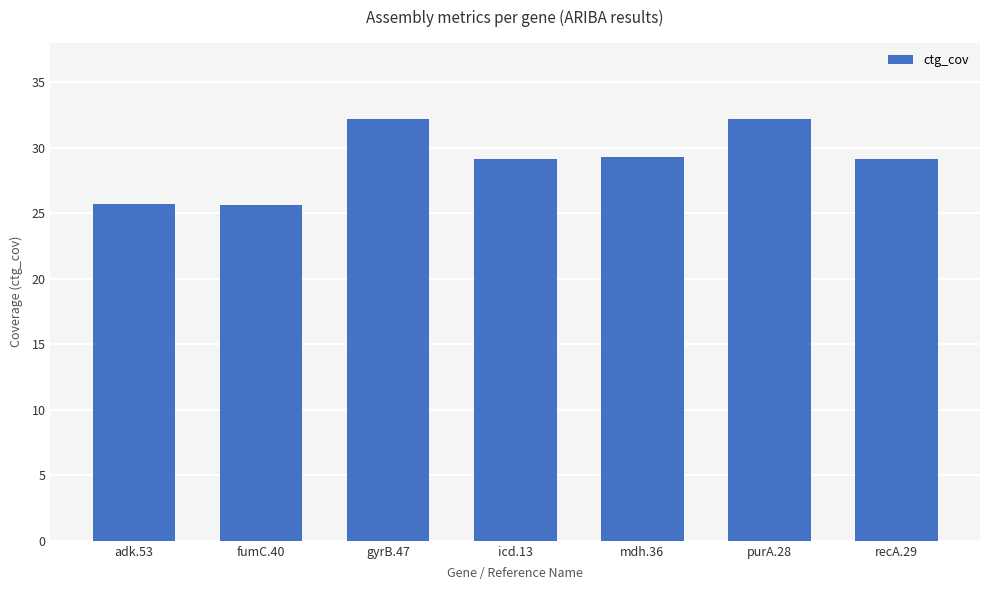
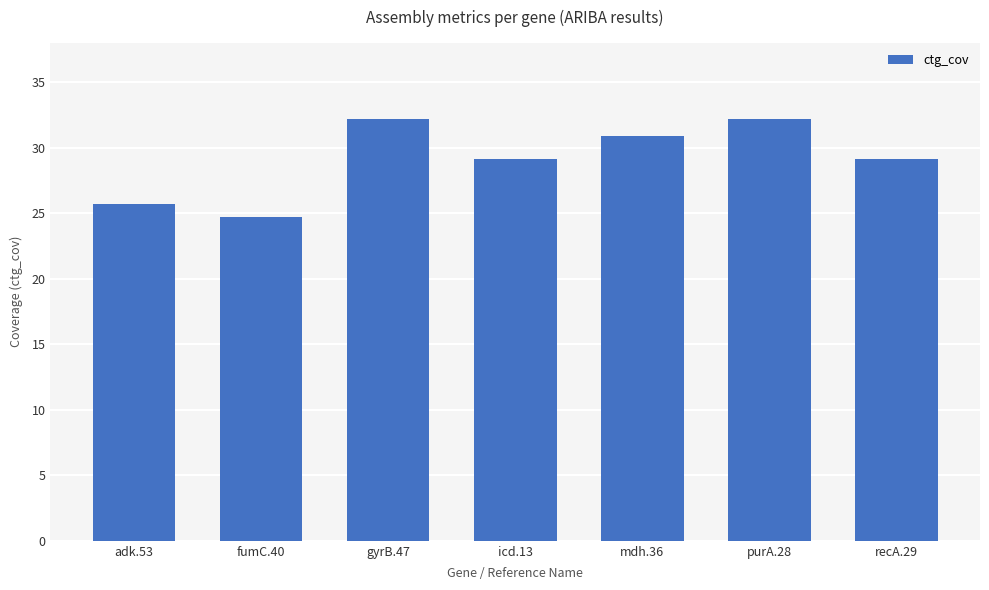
  {
    "adk.53": 25.7,
-   "fumC.40": 25.6,
+   "fumC.40": 24.7,
    "gyrB.47": 32.2,
    "icd.13": 29.1,
-   "mdh.36": 29.3,
+   "mdh.36": 30.9,
    "purA.28": 32.2,
    "recA.29": 29.1
  }
